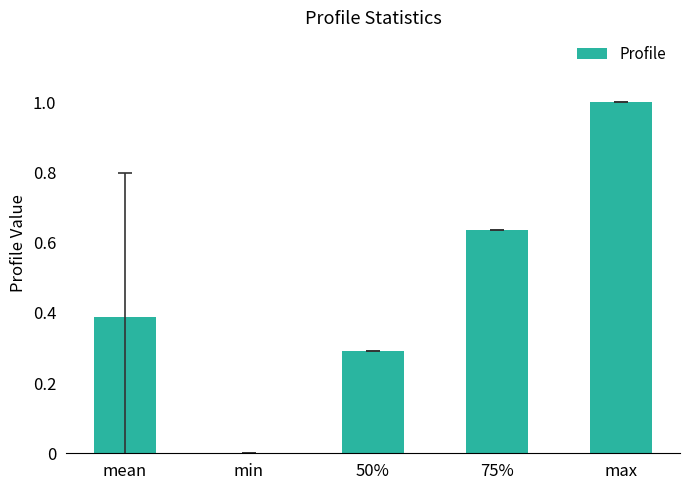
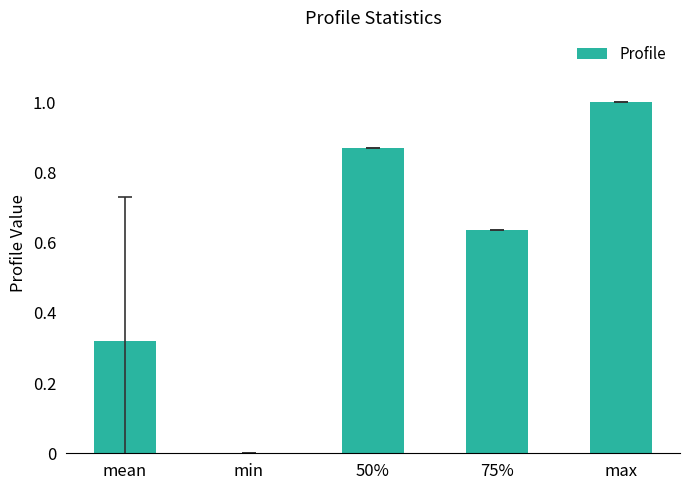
  {
    "Profile": {
-     "mean": 0.39,
+     "mean": 0.32,
      "min": 0.00,
-     "50%": 0.29,
+     "50%": 0.87,
      "75%": 0.64,
      "max": 1.00
    }
  }
